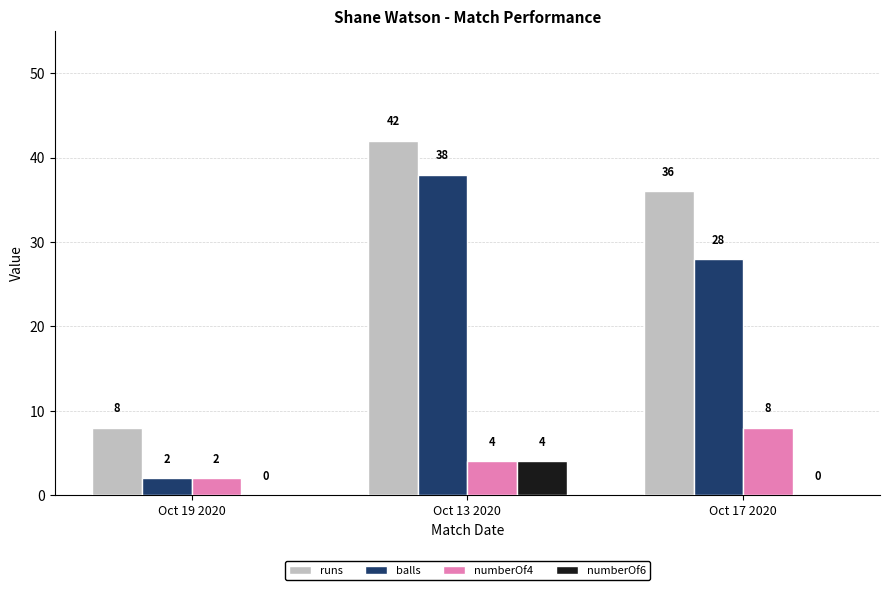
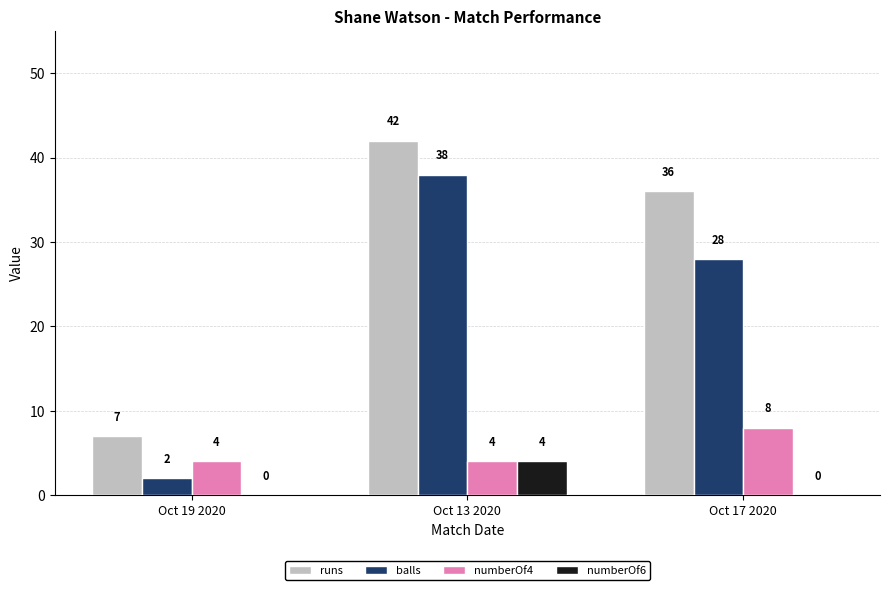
  {
    "runs": {
-     "Oct 19 2020": 8,
+     "Oct 19 2020": 7,
      "Oct 13 2020": 42,
      "Oct 17 2020": 36
    },
    "balls": {
      "Oct 19 2020": 2,
      "Oct 13 2020": 38,
      "Oct 17 2020": 28
    },
    "numberOf4": {
-     "Oct 19 2020": 2,
+     "Oct 19 2020": 4,
      "Oct 13 2020": 4,
      "Oct 17 2020": 8
    },
    "numberOf6": {
      "Oct 19 2020": 0,
      "Oct 13 2020": 4,
      "Oct 17 2020": 0
    }
  }
